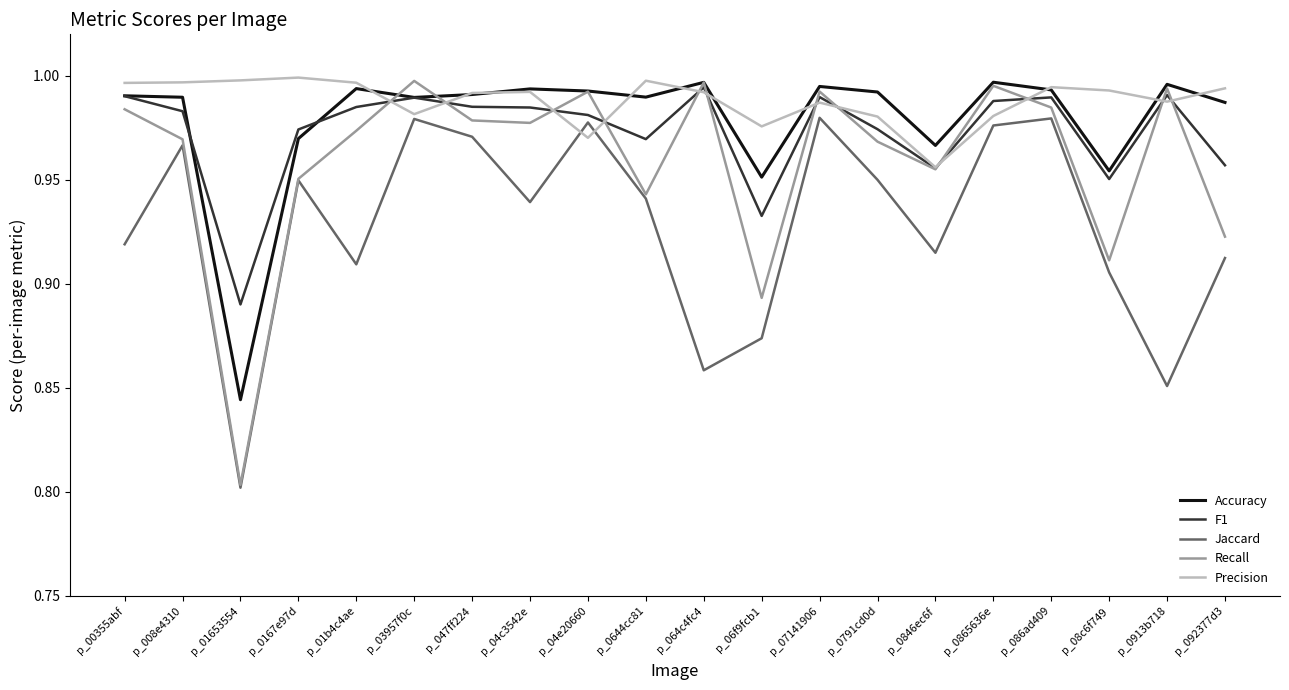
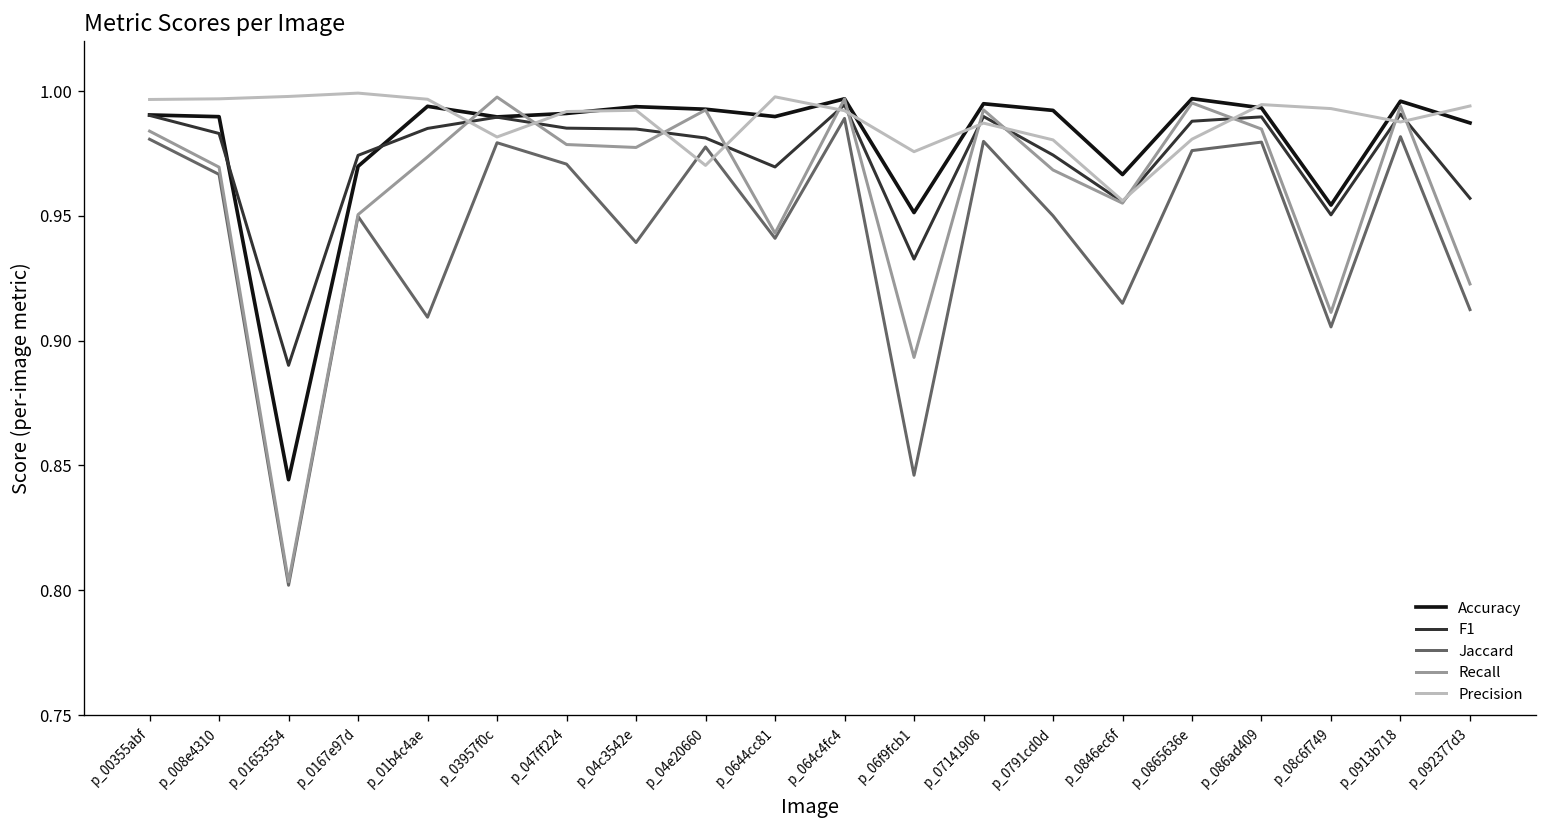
  {
    "Jaccard": {
-     "p_00355abf": 0.919,
+     "p_00355abf": 0.981,
      "p_008e4310": 0.967,
      "p_01653554": 0.802,
      "p_01b4c4ae": 0.909,
      "p_03957f0c": 0.979,
      "p_047ff224": 0.971,
      "p_04c3542e": 0.939,
      "p_04e20660": 0.978,
      "p_0644cc81": 0.941,
-     "p_064c4fc4": 0.858,
-     "p_06f9fcb1": 0.874,
+     "p_064c4fc4": 0.989,
+     "p_06f9fcb1": 0.846,
      "p_07141906": 0.980,
      "p_0791cd0d": 0.950,
      "p_0846ec6f": 0.915,
      "p_0865636e": 0.976,
      "p_086ad409": 0.980,
      "p_08c6f749": 0.906,
-     "p_0913b718": 0.851,
+     "p_0913b718": 0.982,
      "p_092377d3": 0.912
    }
  }
